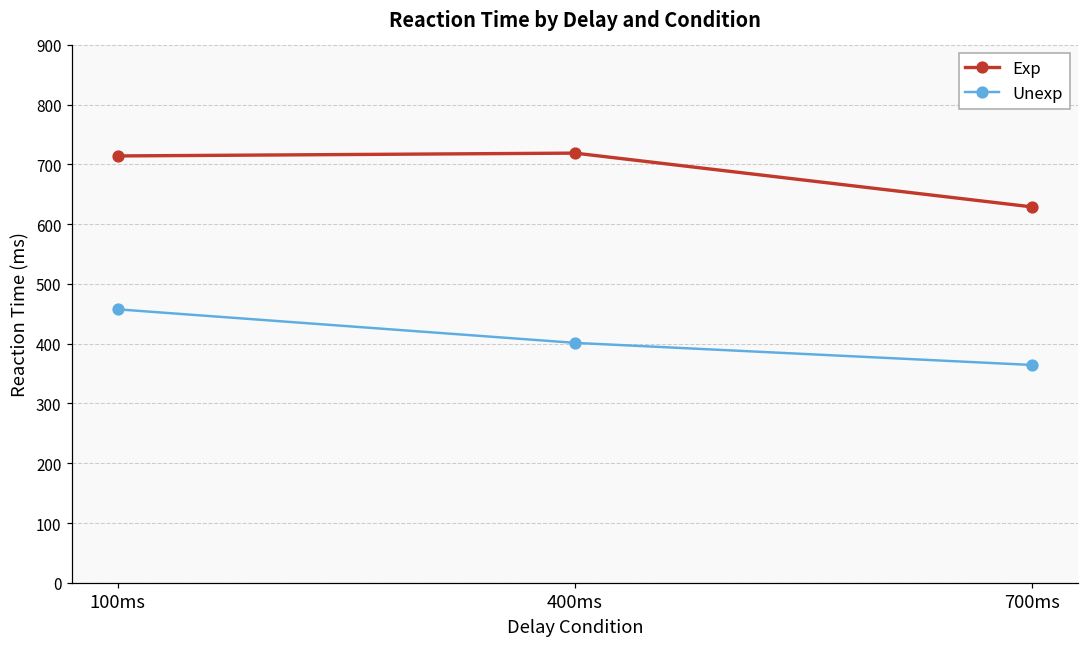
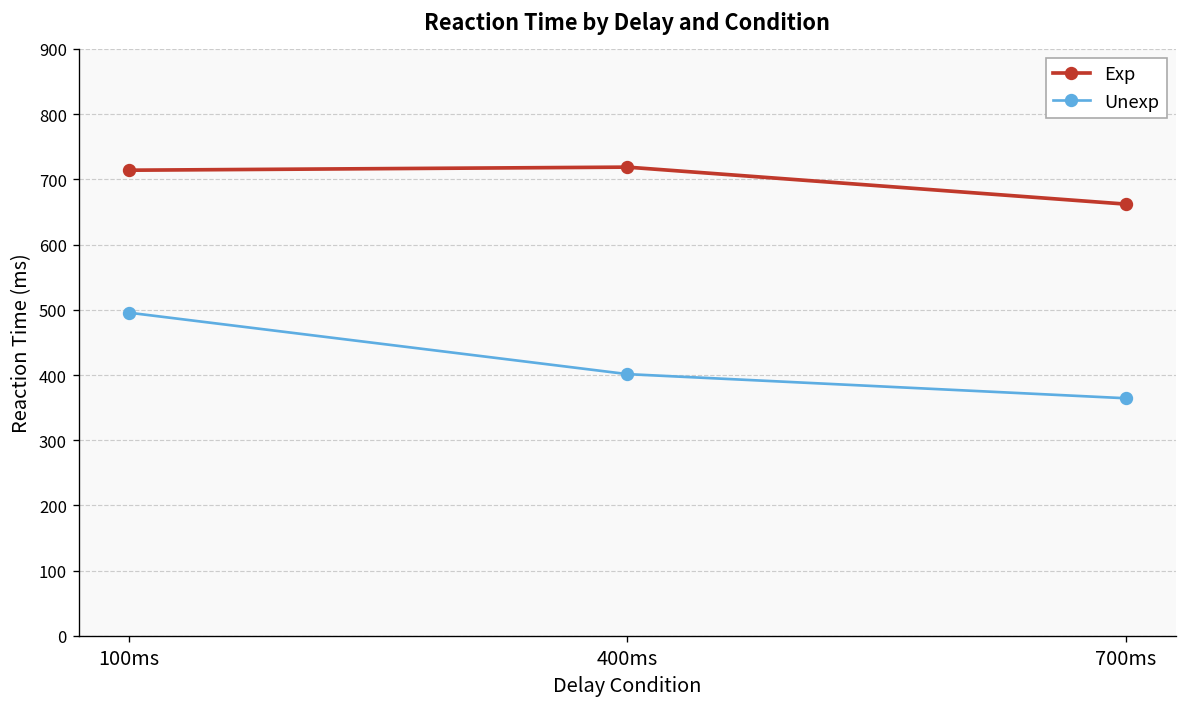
  {
    "Exp": {
      "100ms": 710,
      "400ms": 720,
-     "700ms": 630
+     "700ms": 660
    },
    "Unexp": {
-     "100ms": 460,
+     "100ms": 500,
      "400ms": 400,
      "700ms": 360
    }
  }
